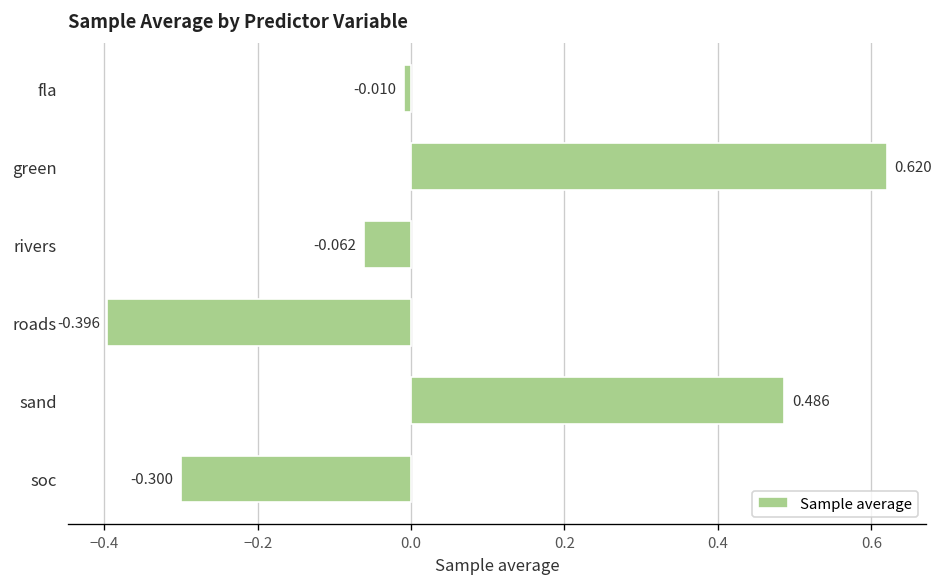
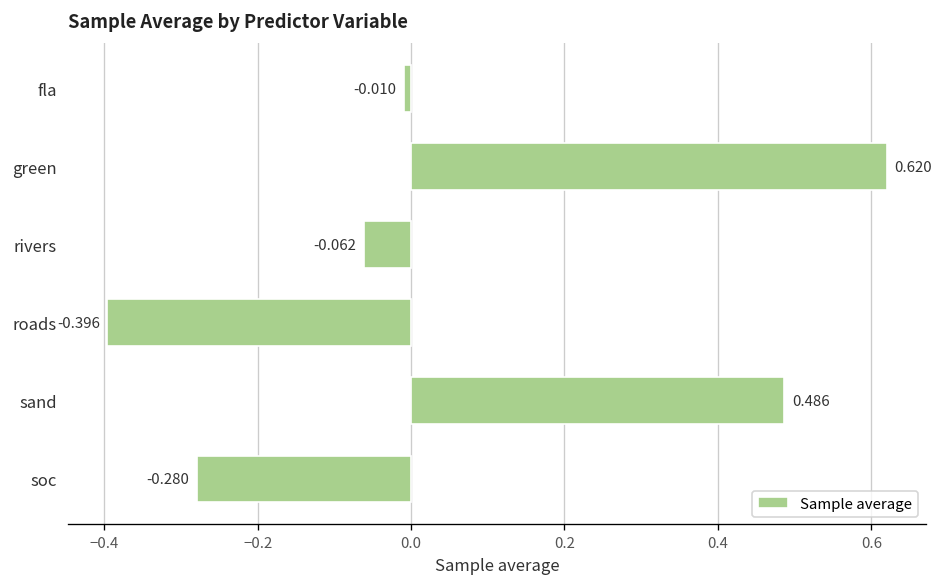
  {
    "fla": -0.010,
    "green": 0.620,
    "rivers": -0.062,
    "roads": -0.396,
    "sand": 0.486,
-   "soc": -0.300
+   "soc": -0.280
  }
